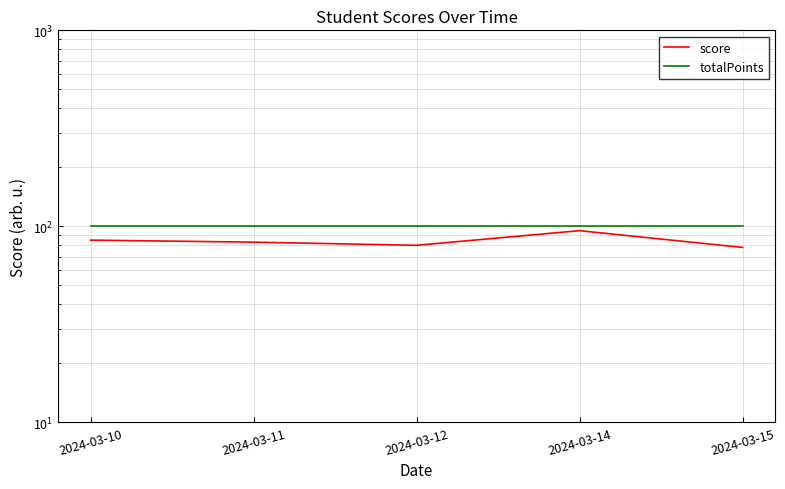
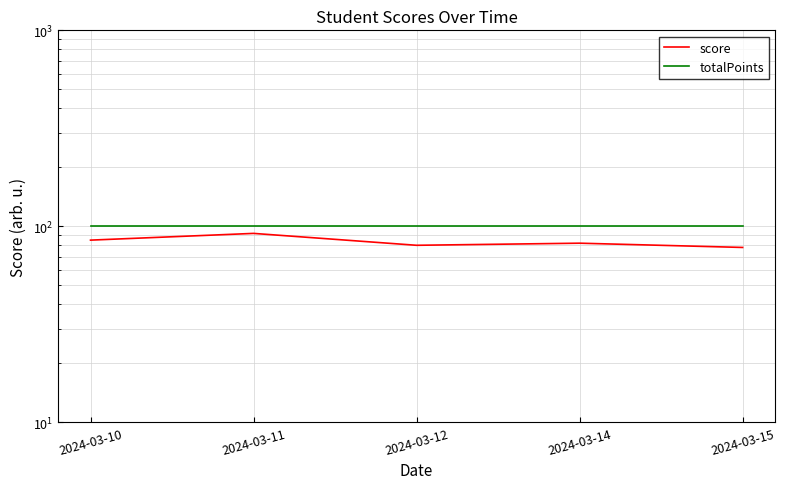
  {
    "score": {
      "2024-03-10": 85,
-     "2024-03-11": 83,
+     "2024-03-11": 90,
      "2024-03-12": 80,
-     "2024-03-14": 100,
+     "2024-03-14": 82,
      "2024-03-15": 78
    },
    "totalPoints": {
      "2024-03-10": 100,
      "2024-03-11": 100,
      "2024-03-12": 100,
      "2024-03-14": 100,
      "2024-03-15": 100
    }
  }
